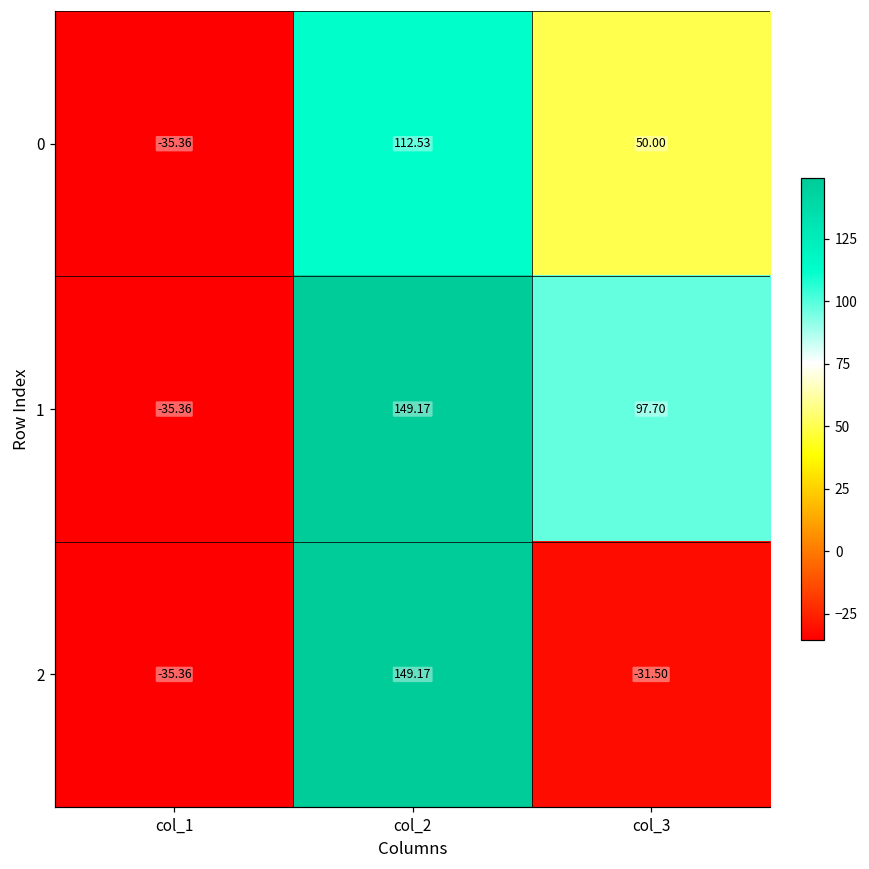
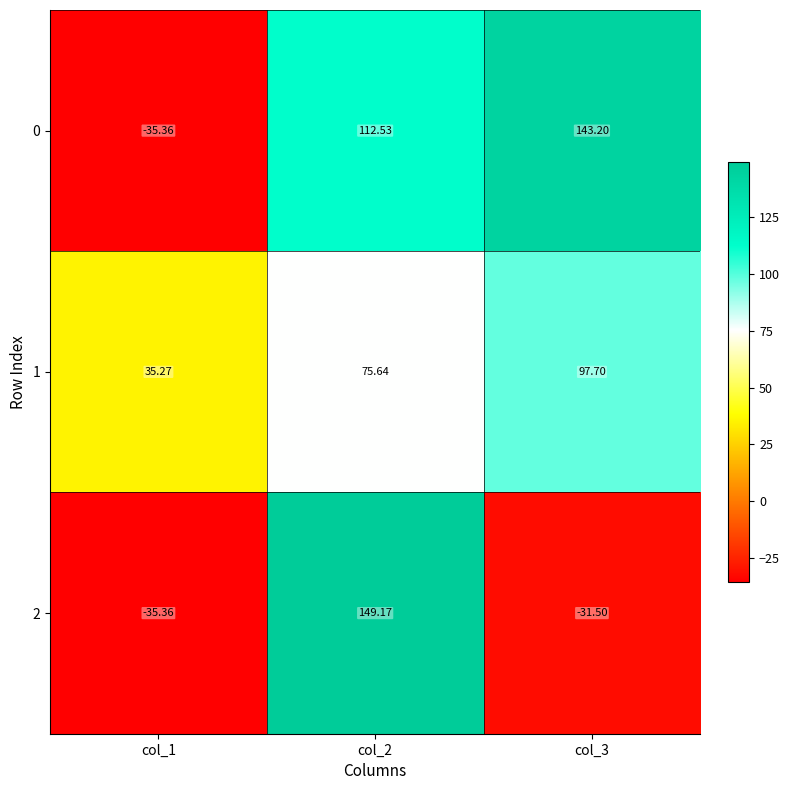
  {
    "0": {
-     "col_3": 50.00
+     "col_3": 143.20
    },
    "1": {
-     "col_1": -35.36,
-     "col_2": 149.17
+     "col_1": 35.27,
+     "col_2": 75.64
    }
  }
